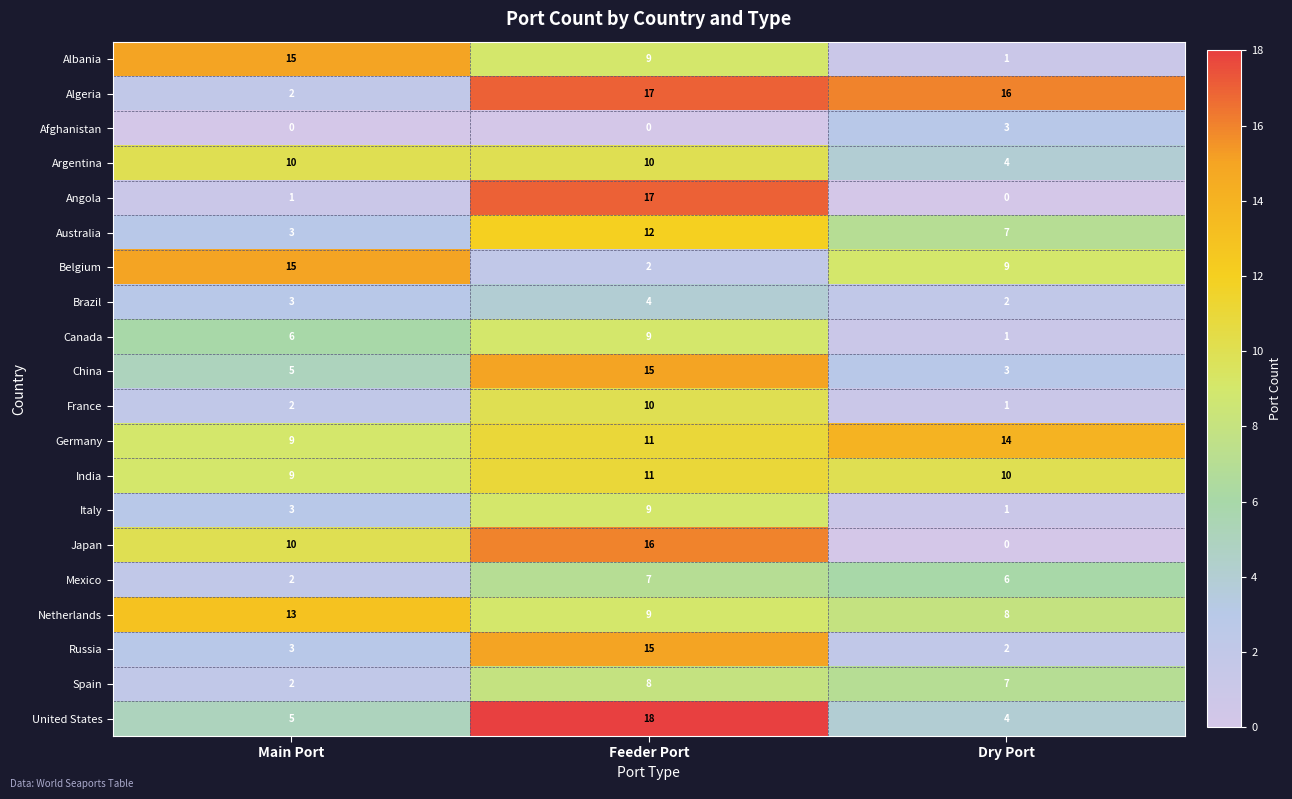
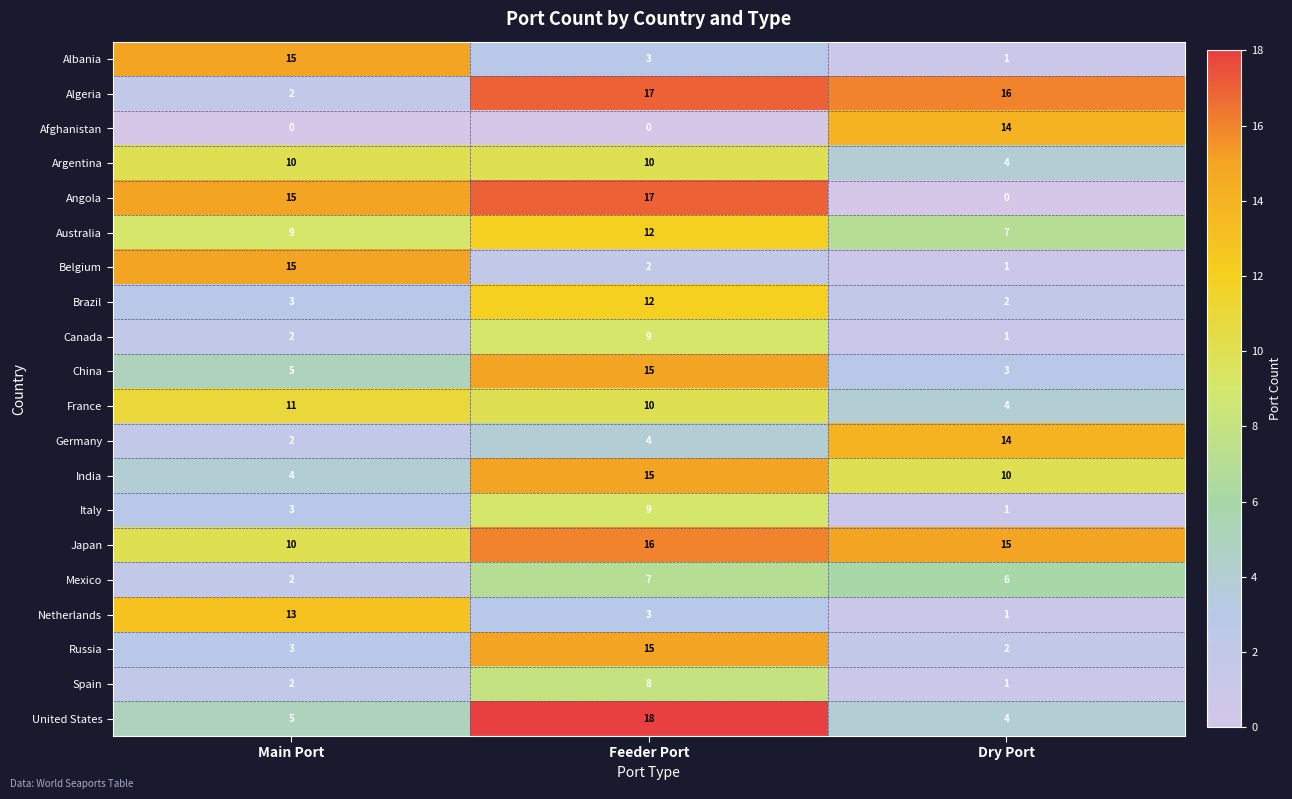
  {
    "Albania": {
      "Main Port": 15,
-     "Feeder Port": 9,
+     "Feeder Port": 3,
      "Dry Port": 1
    },
    "Algeria": {
      "Main Port": 2,
      "Feeder Port": 17,
      "Dry Port": 16
    },
    "Afghanistan": {
      "Main Port": 0,
      "Feeder Port": 0,
-     "Dry Port": 3
+     "Dry Port": 14
    },
    "Argentina": {
      "Main Port": 10,
      "Feeder Port": 10,
      "Dry Port": 4
    },
    "Angola": {
-     "Main Port": 1,
+     "Main Port": 15,
      "Feeder Port": 17,
      "Dry Port": 0
    },
    "Australia": {
-     "Main Port": 3,
+     "Main Port": 9,
      "Feeder Port": 12,
      "Dry Port": 7
    },
    "Belgium": {
      "Main Port": 15,
      "Feeder Port": 2,
-     "Dry Port": 9
+     "Dry Port": 1
    },
    "Brazil": {
      "Main Port": 3,
-     "Feeder Port": 4,
+     "Feeder Port": 12,
      "Dry Port": 2
    },
    "Canada": {
-     "Main Port": 6,
+     "Main Port": 2,
      "Feeder Port": 9,
      "Dry Port": 1
    },
    "China": {
      "Main Port": 5,
      "Feeder Port": 15,
      "Dry Port": 3
    },
    "France": {
-     "Main Port": 2,
+     "Main Port": 11,
      "Feeder Port": 10,
-     "Dry Port": 1
+     "Dry Port": 4
    },
    "Germany": {
-     "Main Port": 9,
-     "Feeder Port": 11,
+     "Main Port": 2,
+     "Feeder Port": 4,
      "Dry Port": 14
    },
    "India": {
-     "Main Port": 9,
-     "Feeder Port": 11,
+     "Main Port": 4,
+     "Feeder Port": 15,
      "Dry Port": 10
    },
    "Italy": {
      "Main Port": 3,
      "Feeder Port": 9,
      "Dry Port": 1
    },
    "Japan": {
      "Main Port": 10,
      "Feeder Port": 16,
-     "Dry Port": 0
+     "Dry Port": 15
    },
    "Mexico": {
      "Main Port": 2,
      "Feeder Port": 7,
      "Dry Port": 6
    },
    "Netherlands": {
      "Main Port": 13,
-     "Feeder Port": 9,
-     "Dry Port": 8
+     "Feeder Port": 3,
+     "Dry Port": 1
    },
    "Russia": {
      "Main Port": 3,
      "Feeder Port": 15,
      "Dry Port": 2
    },
    "Spain": {
      "Main Port": 2,
      "Feeder Port": 8,
-     "Dry Port": 7
+     "Dry Port": 1
    },
    "United States": {
      "Main Port": 5,
      "Feeder Port": 18,
      "Dry Port": 4
    }
  }
